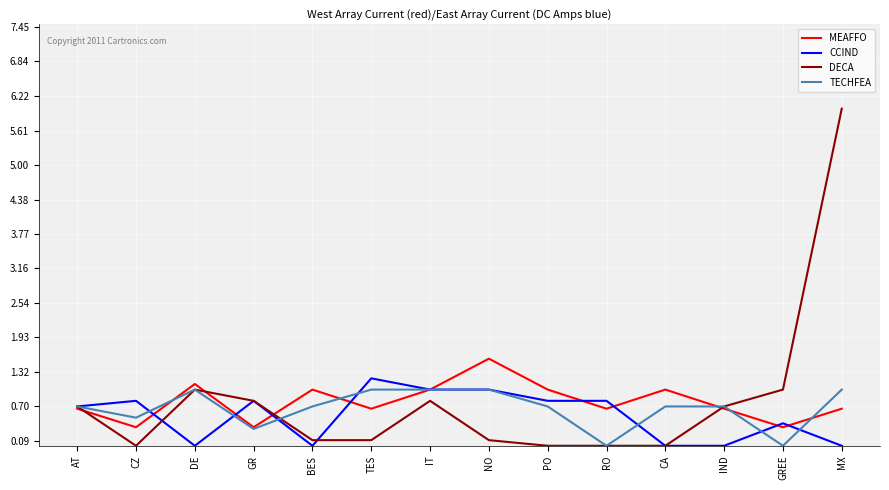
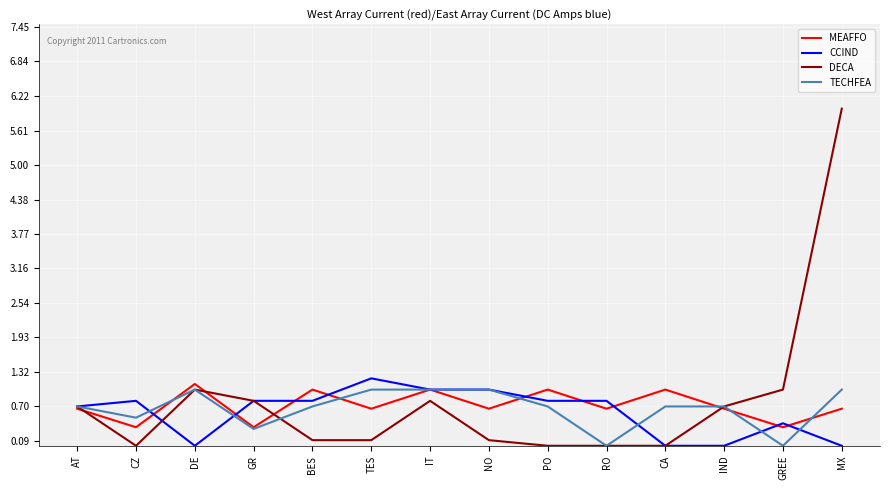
  {
    "MEAFFO": {
      "CZ": 0.3,
      "DE": 1.1,
      "BES": 1.0,
      "TES": 0.7,
-     "NO": 1.6,
+     "NO": 0.7,
      "PO": 1.0,
      "RO": 0.7,
      "CA": 1.0,
      "GREE": 0.3,
      "MX": 0.7
    },
    "CCIND": {
      "CZ": 0.8,
      "DE": 0.0,
-     "BES": 0.0,
+     "BES": 0.8,
      "TES": 1.2,
      "PO": 0.8,
      "RO": 0.8,
      "IND": 0.0,
      "GREE": 0.4,
      "MX": 0.0
    },
    "DECA": {
      "CZ": 0.0,
      "BES": 0.1,
      "TES": 0.1,
      "IT": 0.8,
      "NO": 0.1,
      "PO": 0.0,
      "GREE": 1.0,
      "MX": 6.0
    },
    "TECHFEA": {
      "CZ": 0.5,
      "BES": 0.7,
      "TES": 1.0,
      "PO": 0.7,
      "CA": 0.7,
      "GREE": 0.0,
      "MX": 1.0
    }
  }
